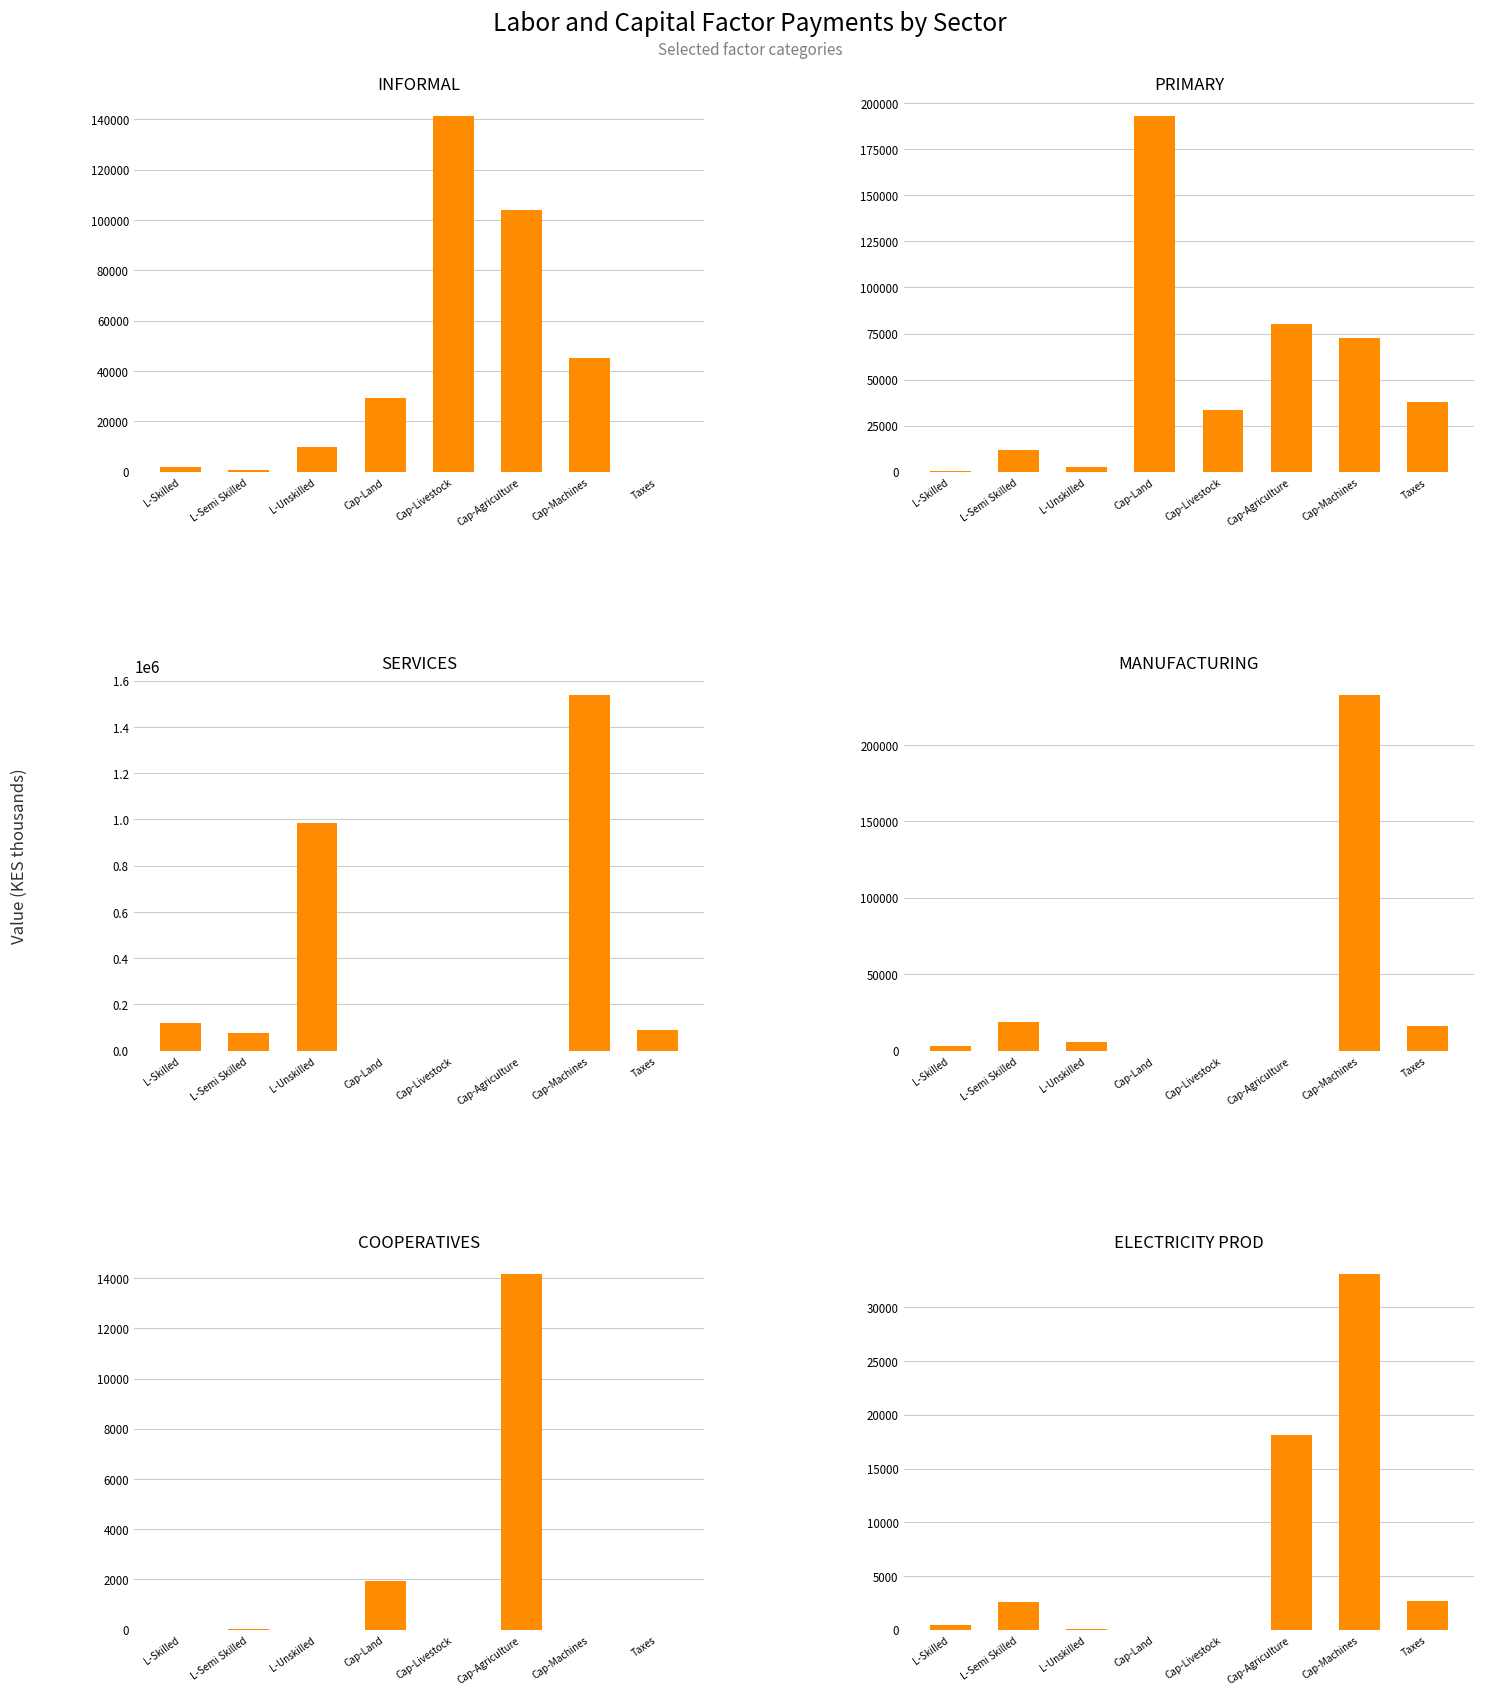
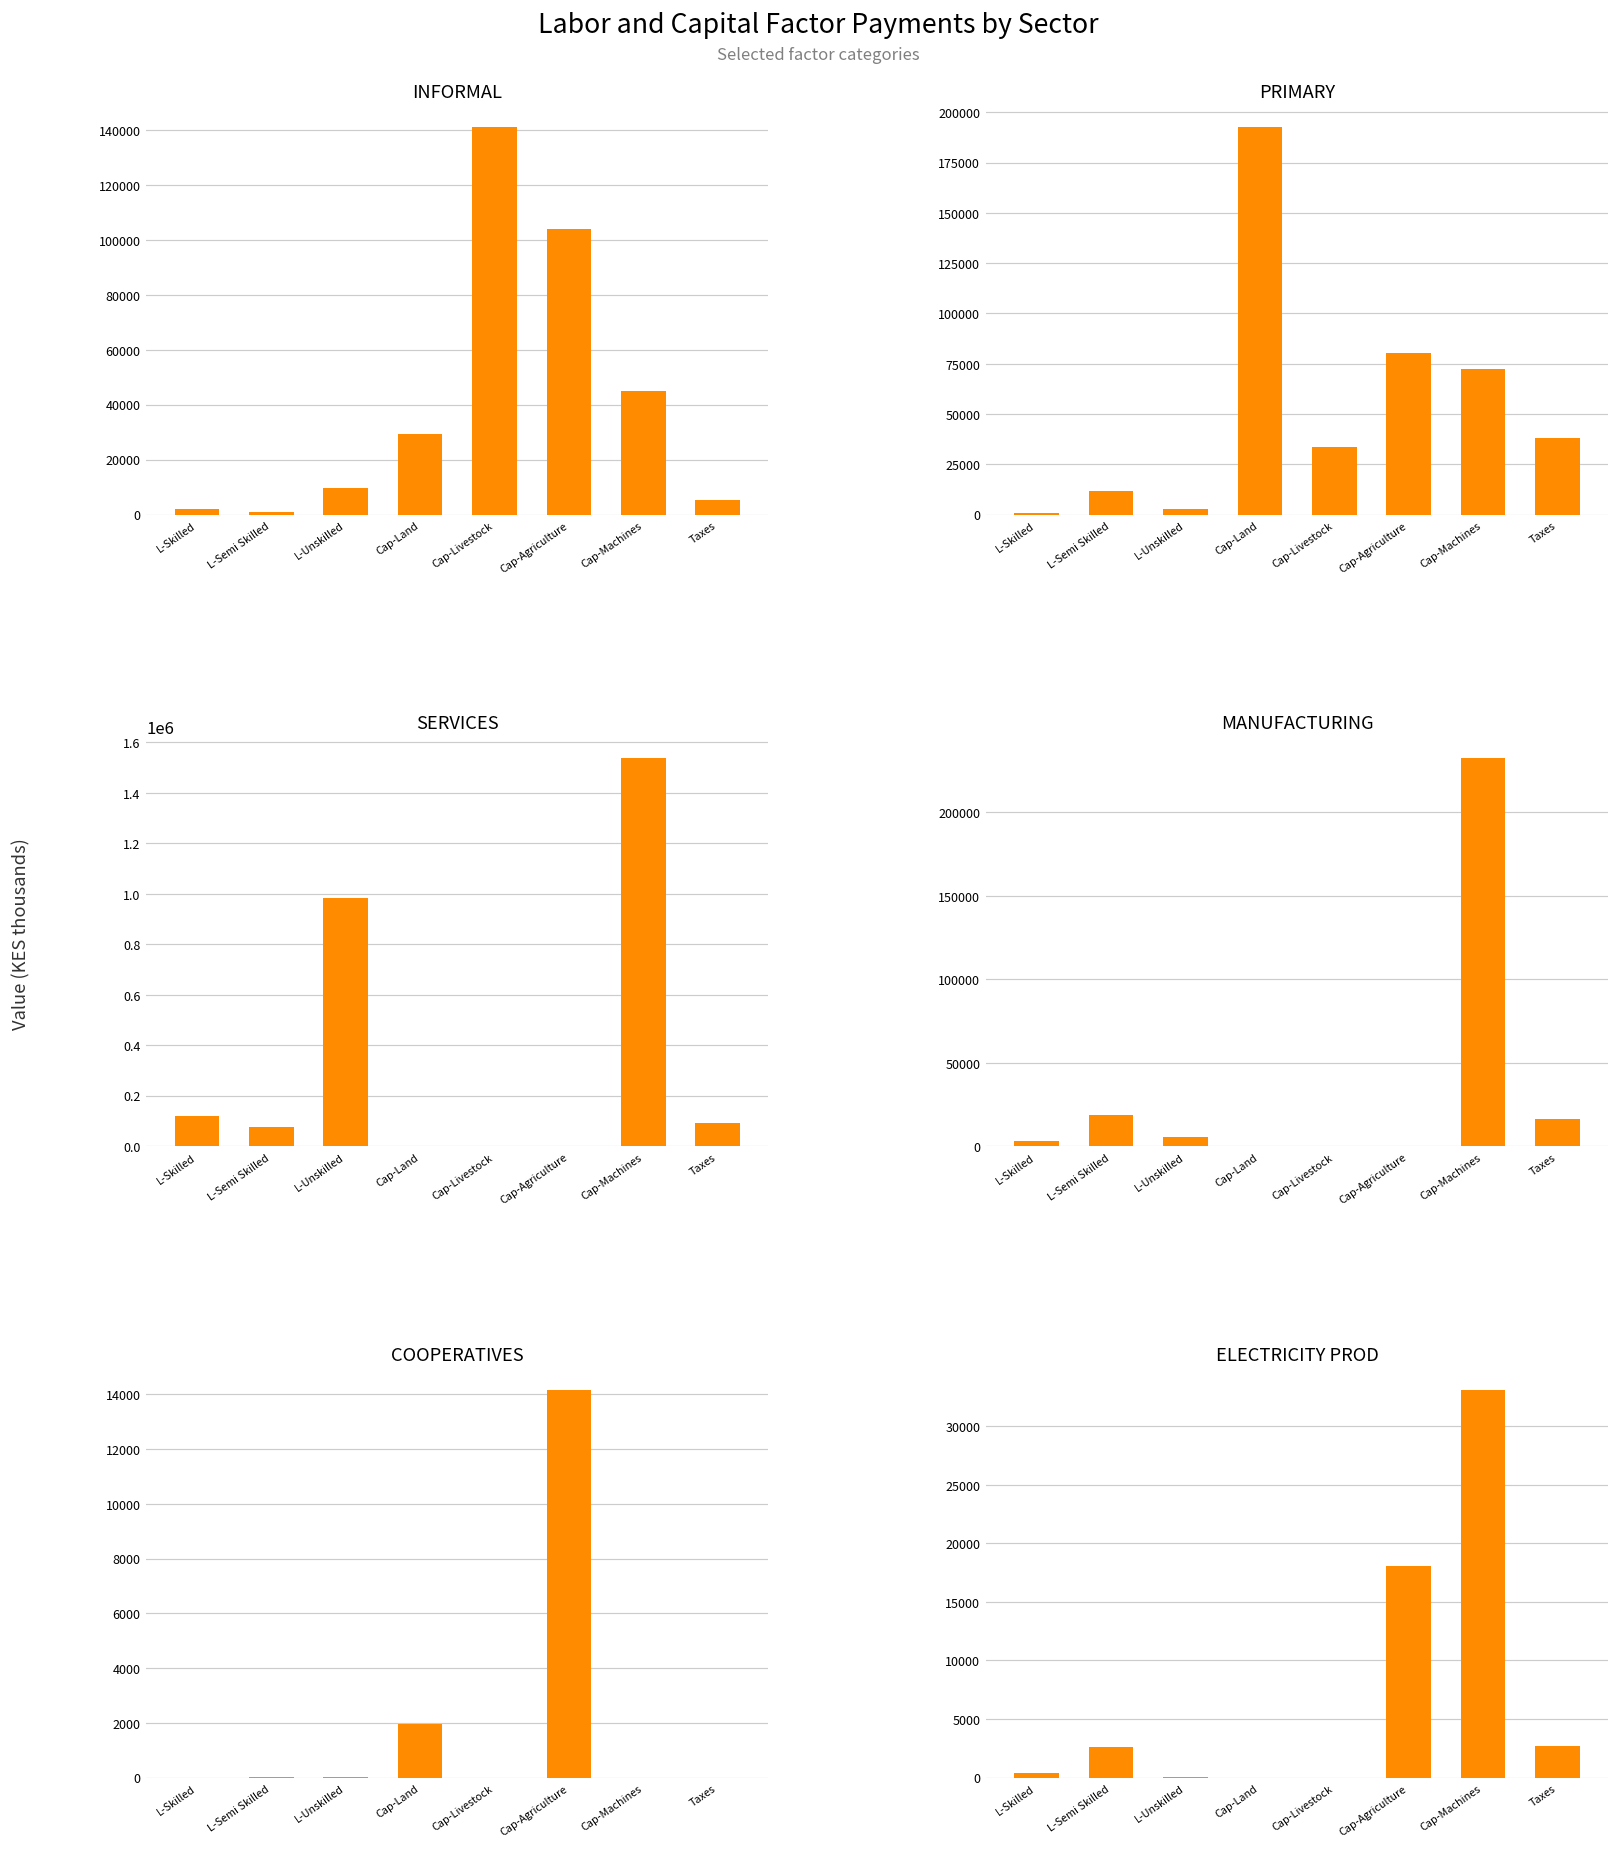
  {
    "INFORMAL": {
      "L-Skilled": 2000,
      "L-Unskilled": 10000,
      "Cap-Land": 29000,
      "Cap-Livestock": 141000,
      "Cap-Agriculture": 104000,
      "Cap-Machines": 45000,
-     "Taxes": 0
+     "Taxes": 5000
    },
    "PRIMARY": {
      "L-Semi Skilled": 12000,
      "L-Unskilled": 3000,
      "Cap-Land": 193000,
      "Cap-Livestock": 34000,
      "Cap-Agriculture": 80000,
      "Cap-Machines": 72000,
      "Taxes": 38000
    },
    "SERVICES": {
      "L-Skilled": 120000,
      "L-Semi Skilled": 70000,
      "L-Unskilled": 980000,
      "Cap-Land": 0,
      "Cap-Livestock": 0,
      "Cap-Agriculture": 0,
      "Cap-Machines": 1540000,
      "Taxes": 90000
    },
    "MANUFACTURING": {
      "L-Skilled": 3000,
      "L-Semi Skilled": 19000,
      "L-Unskilled": 6000,
      "Cap-Land": 0,
      "Cap-Livestock": 0,
      "Cap-Agriculture": 0,
      "Cap-Machines": 233000,
      "Taxes": 16000
    },
    "COOPERATIVES": {
      "Cap-Land": 1900,
      "Cap-Livestock": 0,
      "Cap-Agriculture": 14200,
      "Cap-Machines": 0,
      "Taxes": 0
    },
    "ELECTRICITY PROD": {
      "L-Skilled": 0,
      "L-Semi Skilled": 3000,
      "Cap-Land": 0,
      "Cap-Livestock": 0,
      "Cap-Agriculture": 18000,
      "Cap-Machines": 33000,
      "Taxes": 3000
    }
  }
